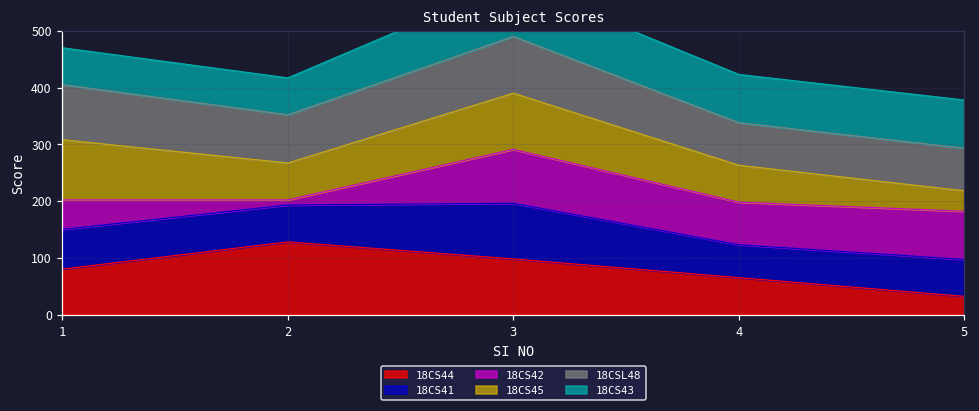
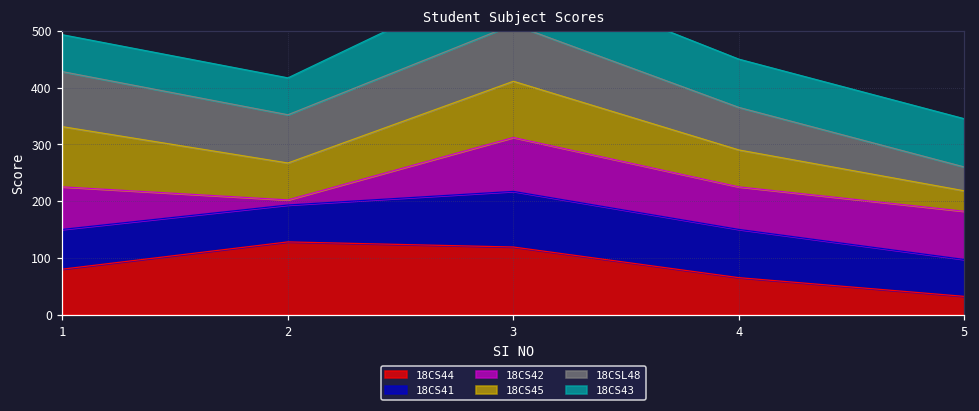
  {
    "18CS44": {
      "1": 80,
      "2": 130,
-     "3": 100,
+     "3": 120,
      "4": 70,
      "5": 30
    },
    "18CS41": {
      "1": 70,
      "2": 70,
      "3": 100,
-     "4": 60,
+     "4": 90,
      "5": 70
    },
    "18CS42": {
-     "1": 50,
+     "1": 80,
      "2": 10,
      "3": 100,
      "4": 80,
      "5": 90
    },
    "18CS45": {
      "1": 110,
      "2": 70,
      "3": 100,
      "4": 70,
      "5": 40
    },
    "18CSL48": {
      "1": 100,
      "2": 90,
      "4": 80,
-     "5": 80
+     "5": 40
    },
    "18CS43": {
      "1": 70,
      "2": 70,
      "4": 90,
      "5": 90
    }
  }
